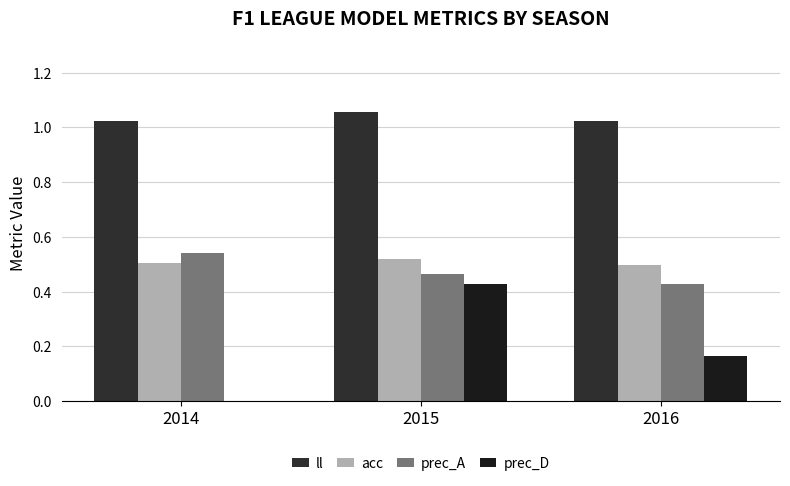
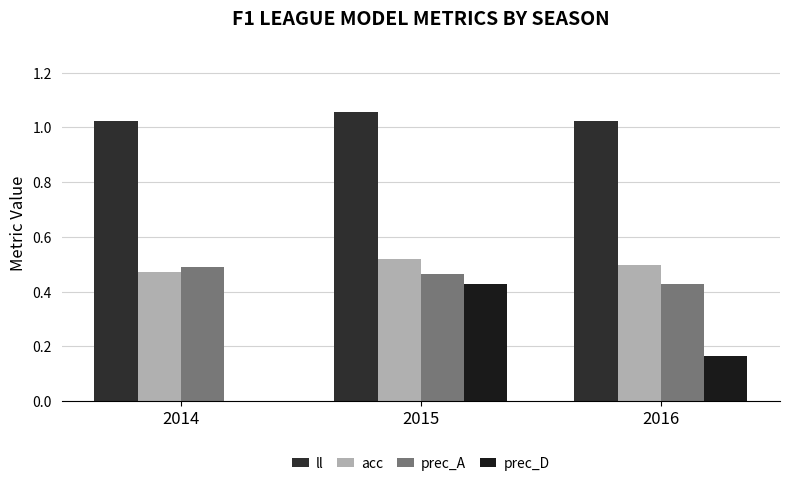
  {
    "acc": {
-     "2014": 0.50,
+     "2014": 0.47,
      "2015": 0.52,
      "2016": 0.50
    },
    "prec_A": {
-     "2014": 0.54,
+     "2014": 0.49,
      "2015": 0.46,
      "2016": 0.43
    }
  }
